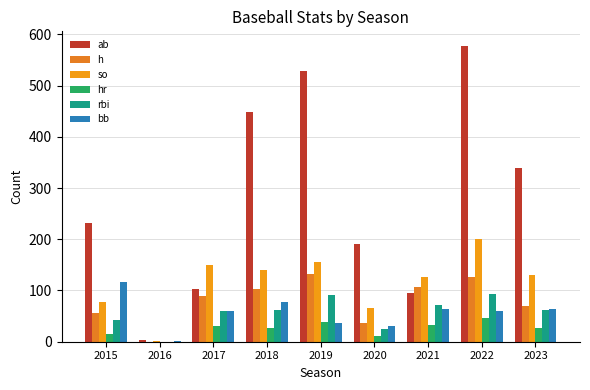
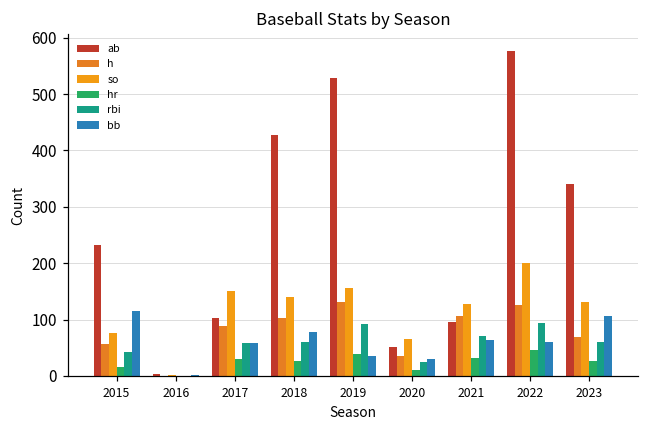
  {
    "ab": {
      "2015": 230,
      "2017": 100,
-     "2018": 450,
+     "2018": 430,
      "2019": 530,
-     "2020": 190,
+     "2020": 50,
      "2021": 100,
      "2022": 580,
      "2023": 340
    },
    "bb": {
      "2015": 120,
      "2017": 60,
      "2018": 80,
      "2019": 40,
      "2020": 30,
      "2021": 60,
      "2022": 60,
-     "2023": 60
+     "2023": 110
    }
  }
